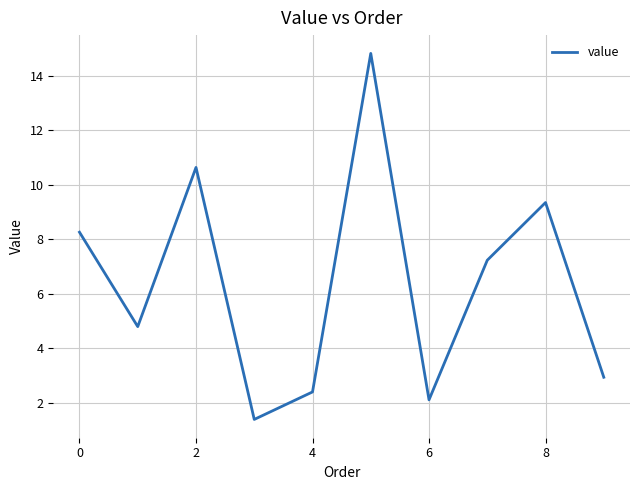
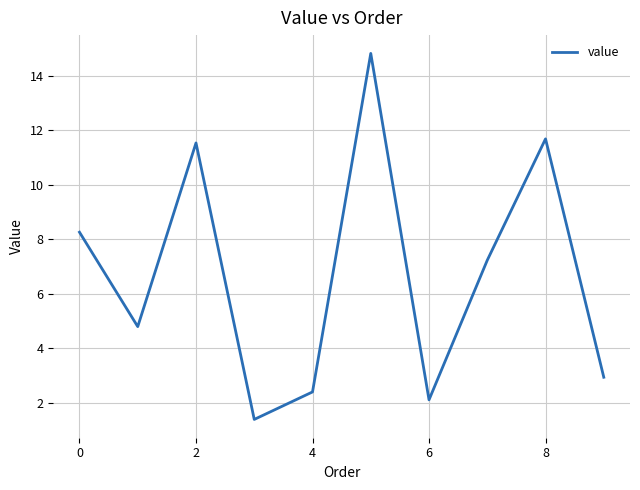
  {
    "0": 8.3,
-   "2": 10.6,
+   "2": 11.5,
    "4": 2.4,
    "6": 2.1,
-   "8": 9.4
+   "8": 11.7
  }
